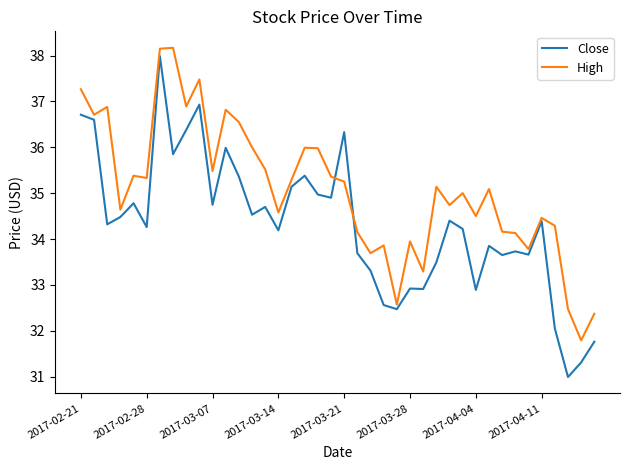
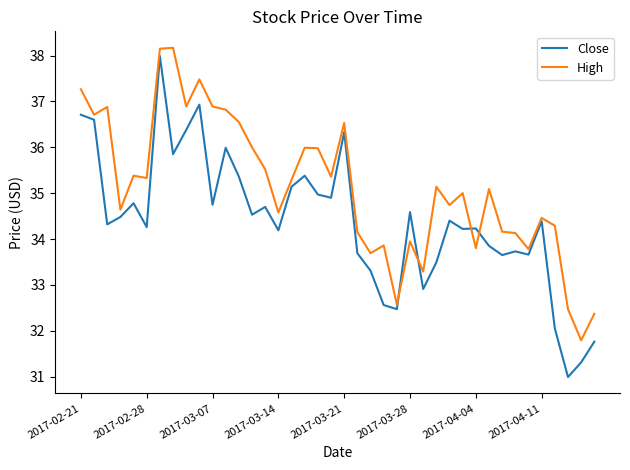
  {
    "Close": {
      "2017-02-21": 36.7,
      "2017-02-28": 34.3,
      "2017-03-07": 34.7,
      "2017-03-14": 34.2,
      "2017-03-21": 36.3,
-     "2017-03-28": 32.9,
-     "2017-04-04": 32.9,
+     "2017-03-28": 34.6,
+     "2017-04-04": 34.2,
      "2017-04-11": 34.4
    },
    "High": {
      "2017-02-21": 37.3,
      "2017-02-28": 35.3,
-     "2017-03-07": 35.5,
+     "2017-03-07": 36.9,
      "2017-03-14": 34.6,
-     "2017-03-21": 35.3,
+     "2017-03-21": 36.5,
      "2017-03-28": 33.9,
-     "2017-04-04": 34.5,
+     "2017-04-04": 33.8,
      "2017-04-11": 34.5
    }
  }
